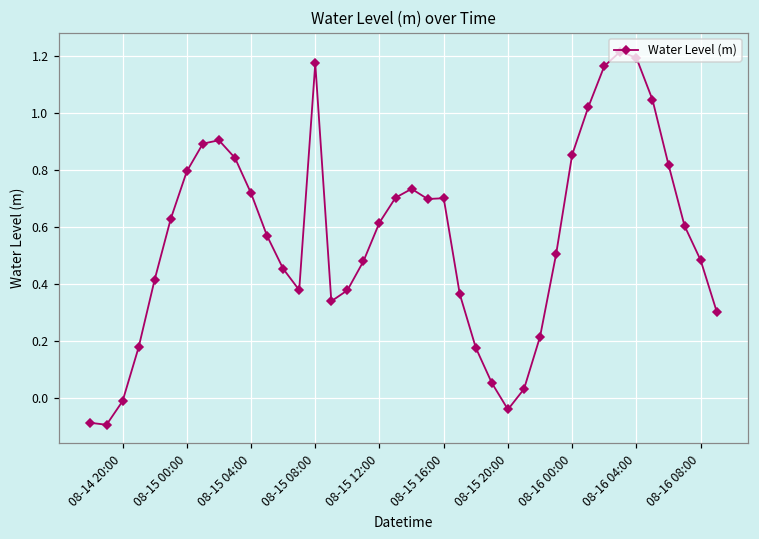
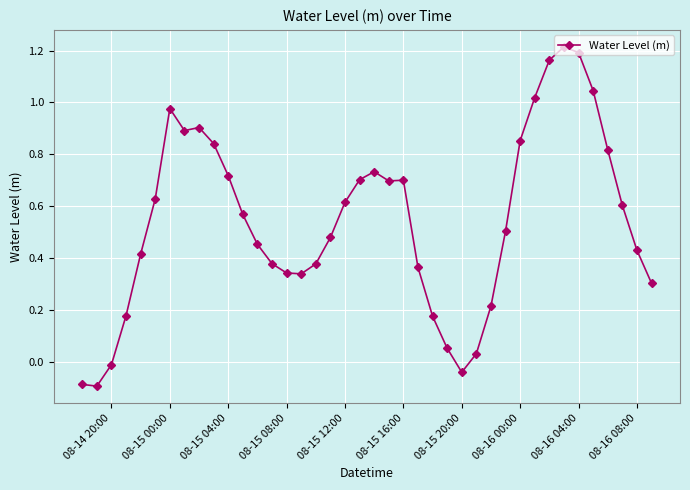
  {
    "08-14 20:00": -0.01,
-   "08-15 00:00": 0.79,
+   "08-15 00:00": 0.98,
    "08-15 04:00": 0.72,
-   "08-15 08:00": 1.17,
+   "08-15 08:00": 0.34,
    "08-15 12:00": 0.61,
    "08-15 16:00": 0.70,
    "08-15 20:00": -0.04,
    "08-16 00:00": 0.85,
-   "08-16 08:00": 0.48
+   "08-16 08:00": 0.43
  }
